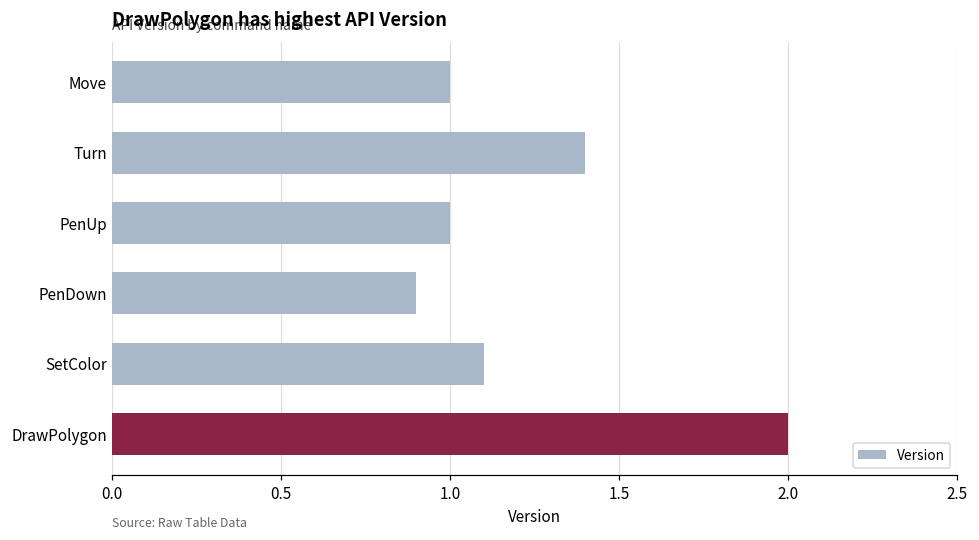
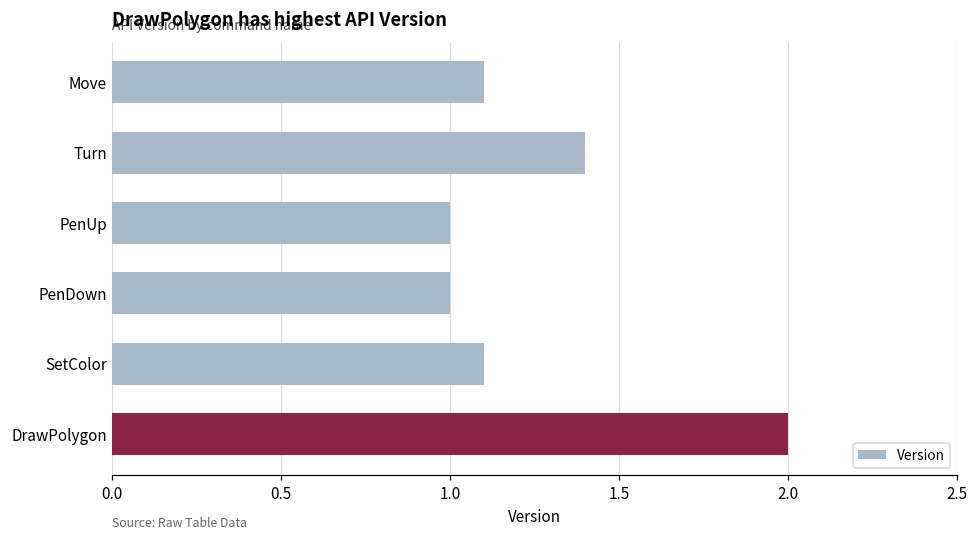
  {
-   "Move": 1.0,
+   "Move": 1.1,
    "Turn": 1.4,
    "PenUp": 1.0,
-   "PenDown": 0.9,
+   "PenDown": 1.0,
    "SetColor": 1.1,
    "DrawPolygon": 2.0
  }
